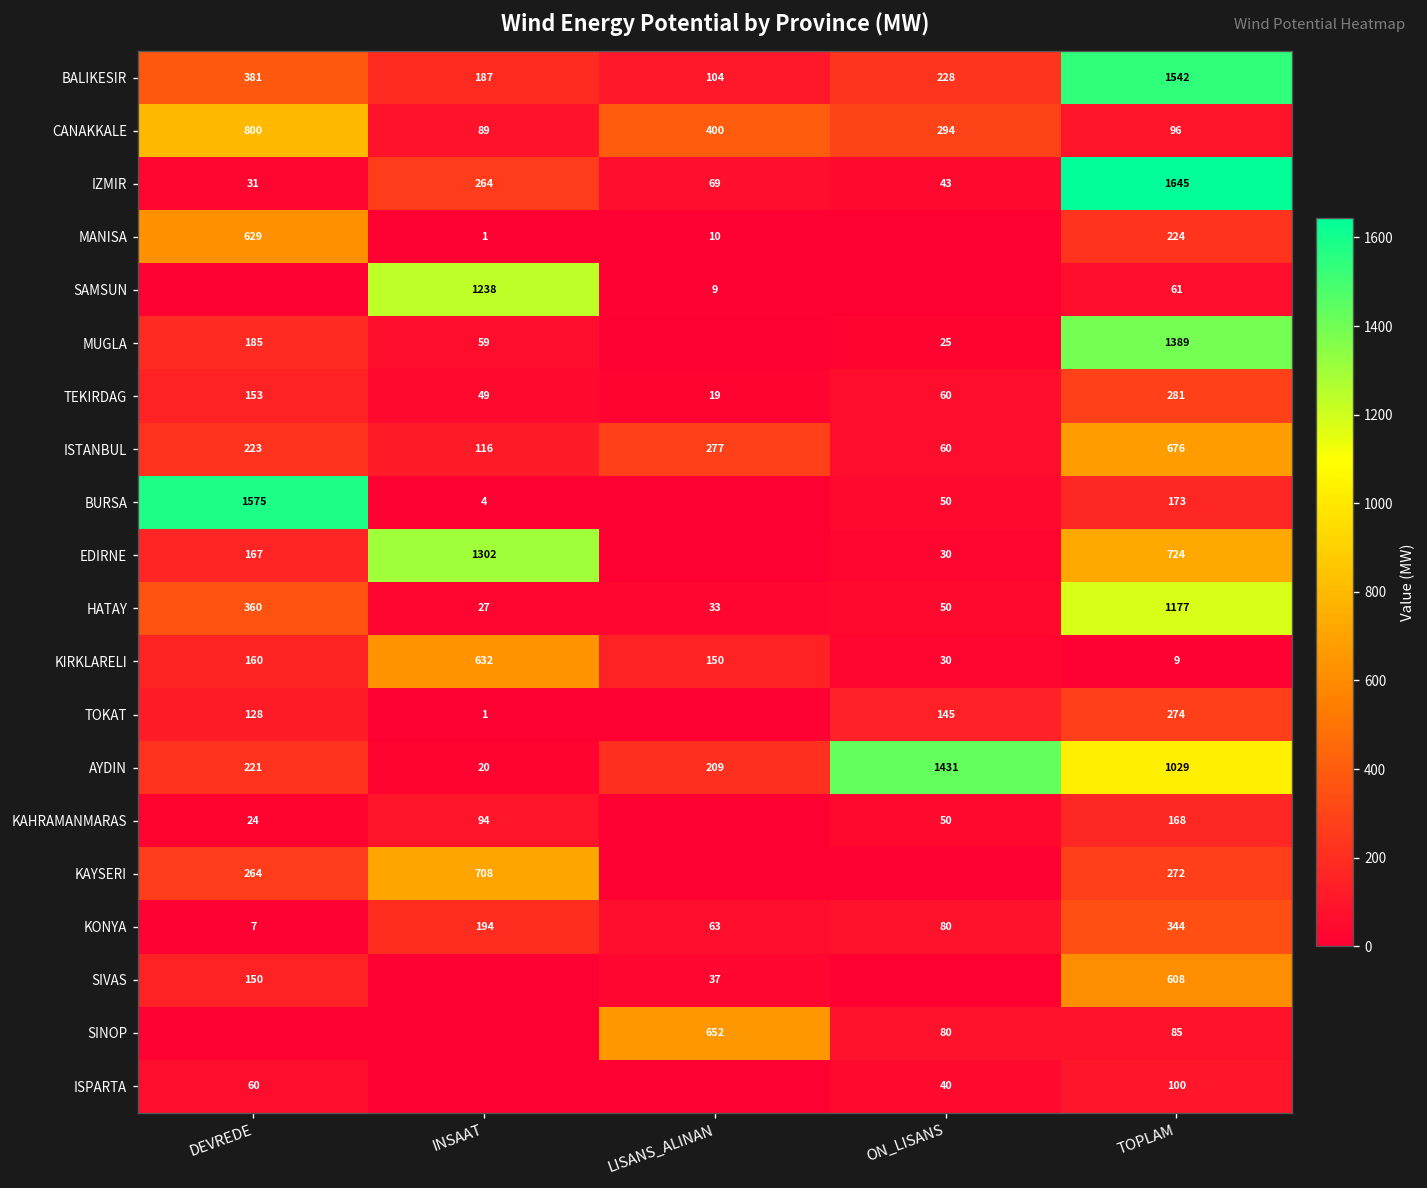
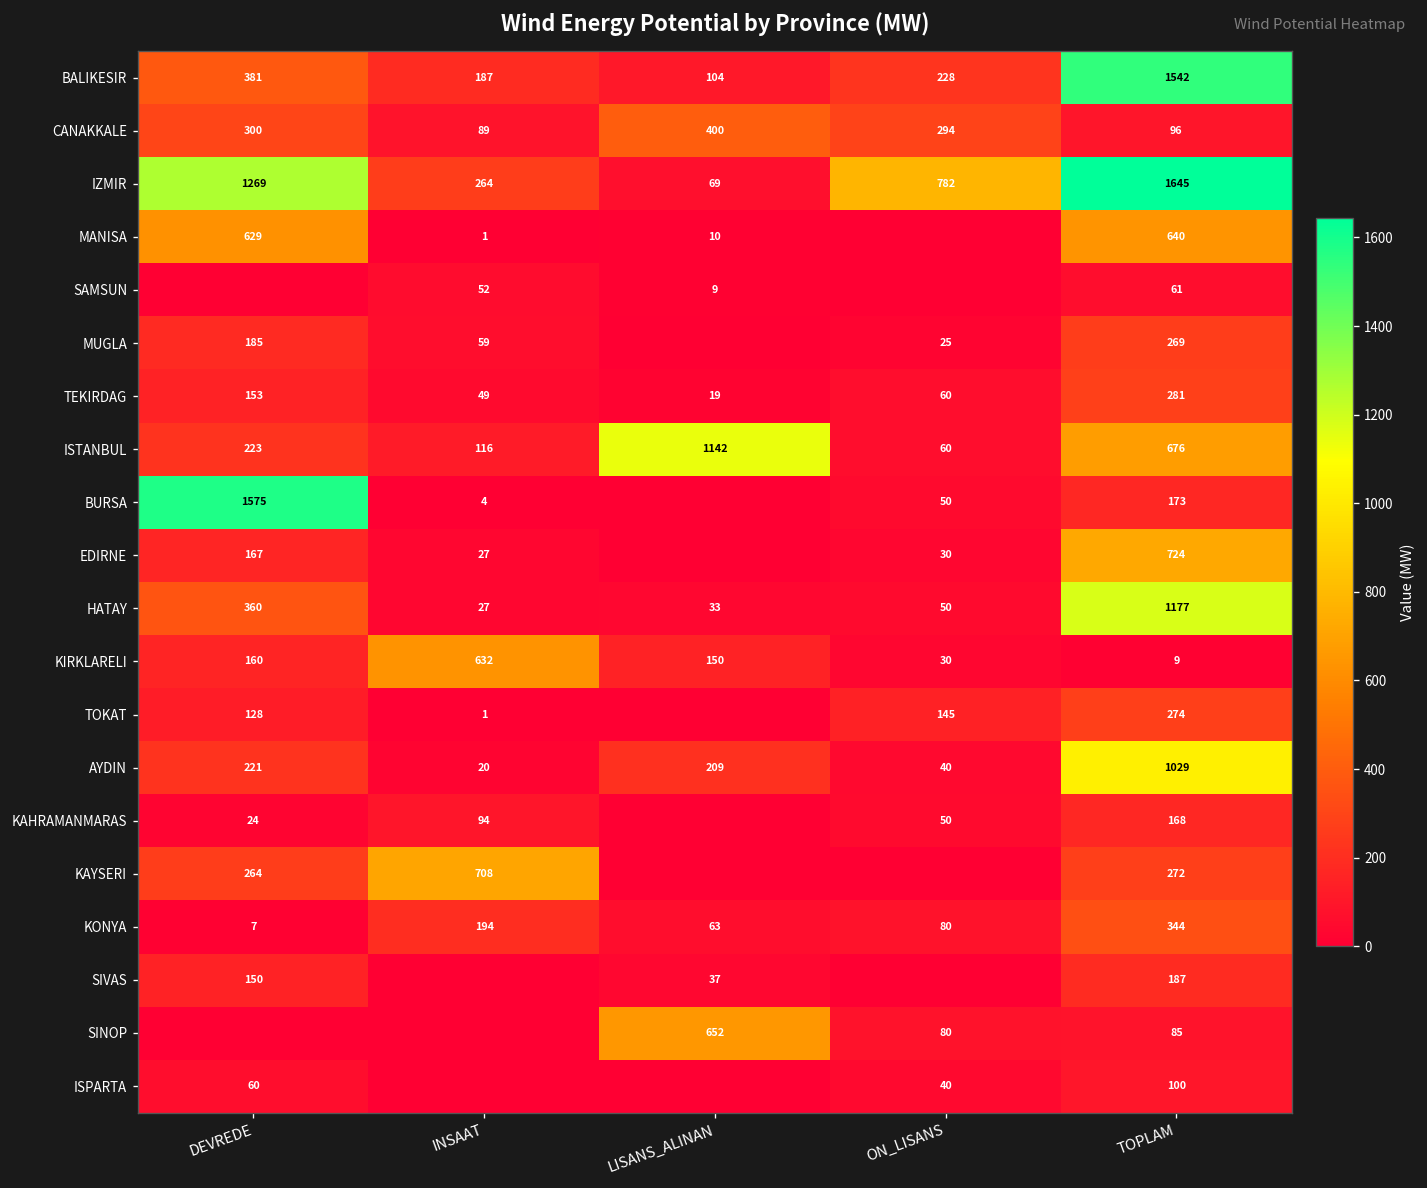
  {
    "BALIKESIR": {
      "DEVREDE": 381,
      "INSAAT": 187,
      "LISANS_ALINAN": 104,
      "ON_LISANS": 228,
      "TOPLAM": 1542
    },
    "CANAKKALE": {
-     "DEVREDE": 800,
+     "DEVREDE": 300,
      "INSAAT": 89,
      "LISANS_ALINAN": 400,
      "ON_LISANS": 294,
      "TOPLAM": 96
    },
    "IZMIR": {
-     "DEVREDE": 31,
+     "DEVREDE": 1269,
      "INSAAT": 264,
      "LISANS_ALINAN": 69,
-     "ON_LISANS": 43,
+     "ON_LISANS": 782,
      "TOPLAM": 1645
    },
    "MANISA": {
      "DEVREDE": 629,
      "INSAAT": 1,
      "LISANS_ALINAN": 10,
-     "TOPLAM": 224
+     "TOPLAM": 640
    },
    "SAMSUN": {
-     "INSAAT": 1238,
+     "INSAAT": 52,
      "LISANS_ALINAN": 9,
      "TOPLAM": 61
    },
    "MUGLA": {
      "DEVREDE": 185,
      "INSAAT": 59,
      "ON_LISANS": 25,
-     "TOPLAM": 1389
+     "TOPLAM": 269
    },
    "TEKIRDAG": {
      "DEVREDE": 153,
      "INSAAT": 49,
      "LISANS_ALINAN": 19,
      "ON_LISANS": 60,
      "TOPLAM": 281
    },
    "ISTANBUL": {
      "DEVREDE": 223,
      "INSAAT": 116,
-     "LISANS_ALINAN": 277,
+     "LISANS_ALINAN": 1142,
      "ON_LISANS": 60,
      "TOPLAM": 676
    },
    "BURSA": {
      "DEVREDE": 1575,
      "INSAAT": 4,
      "ON_LISANS": 50,
      "TOPLAM": 173
    },
    "EDIRNE": {
      "DEVREDE": 167,
-     "INSAAT": 1302,
+     "INSAAT": 27,
      "ON_LISANS": 30,
      "TOPLAM": 724
    },
    "HATAY": {
      "DEVREDE": 360,
      "INSAAT": 27,
      "LISANS_ALINAN": 33,
      "ON_LISANS": 50,
      "TOPLAM": 1177
    },
    "KIRKLARELI": {
      "DEVREDE": 160,
      "INSAAT": 632,
      "LISANS_ALINAN": 150,
      "ON_LISANS": 30,
      "TOPLAM": 9
    },
    "TOKAT": {
      "DEVREDE": 128,
      "INSAAT": 1,
      "ON_LISANS": 145,
      "TOPLAM": 274
    },
    "AYDIN": {
      "DEVREDE": 221,
      "INSAAT": 20,
      "LISANS_ALINAN": 209,
-     "ON_LISANS": 1431,
+     "ON_LISANS": 40,
      "TOPLAM": 1029
    },
    "KAHRAMANMARAS": {
      "DEVREDE": 24,
      "INSAAT": 94,
      "ON_LISANS": 50,
      "TOPLAM": 168
    },
    "KAYSERI": {
      "DEVREDE": 264,
      "INSAAT": 708,
      "TOPLAM": 272
    },
    "KONYA": {
      "DEVREDE": 7,
      "INSAAT": 194,
      "LISANS_ALINAN": 63,
      "ON_LISANS": 80,
      "TOPLAM": 344
    },
    "SIVAS": {
      "DEVREDE": 150,
      "LISANS_ALINAN": 37,
-     "TOPLAM": 608
+     "TOPLAM": 187
    },
    "SINOP": {
      "LISANS_ALINAN": 652,
      "ON_LISANS": 80,
      "TOPLAM": 85
    },
    "ISPARTA": {
      "DEVREDE": 60,
      "ON_LISANS": 40,
      "TOPLAM": 100
    }
  }
